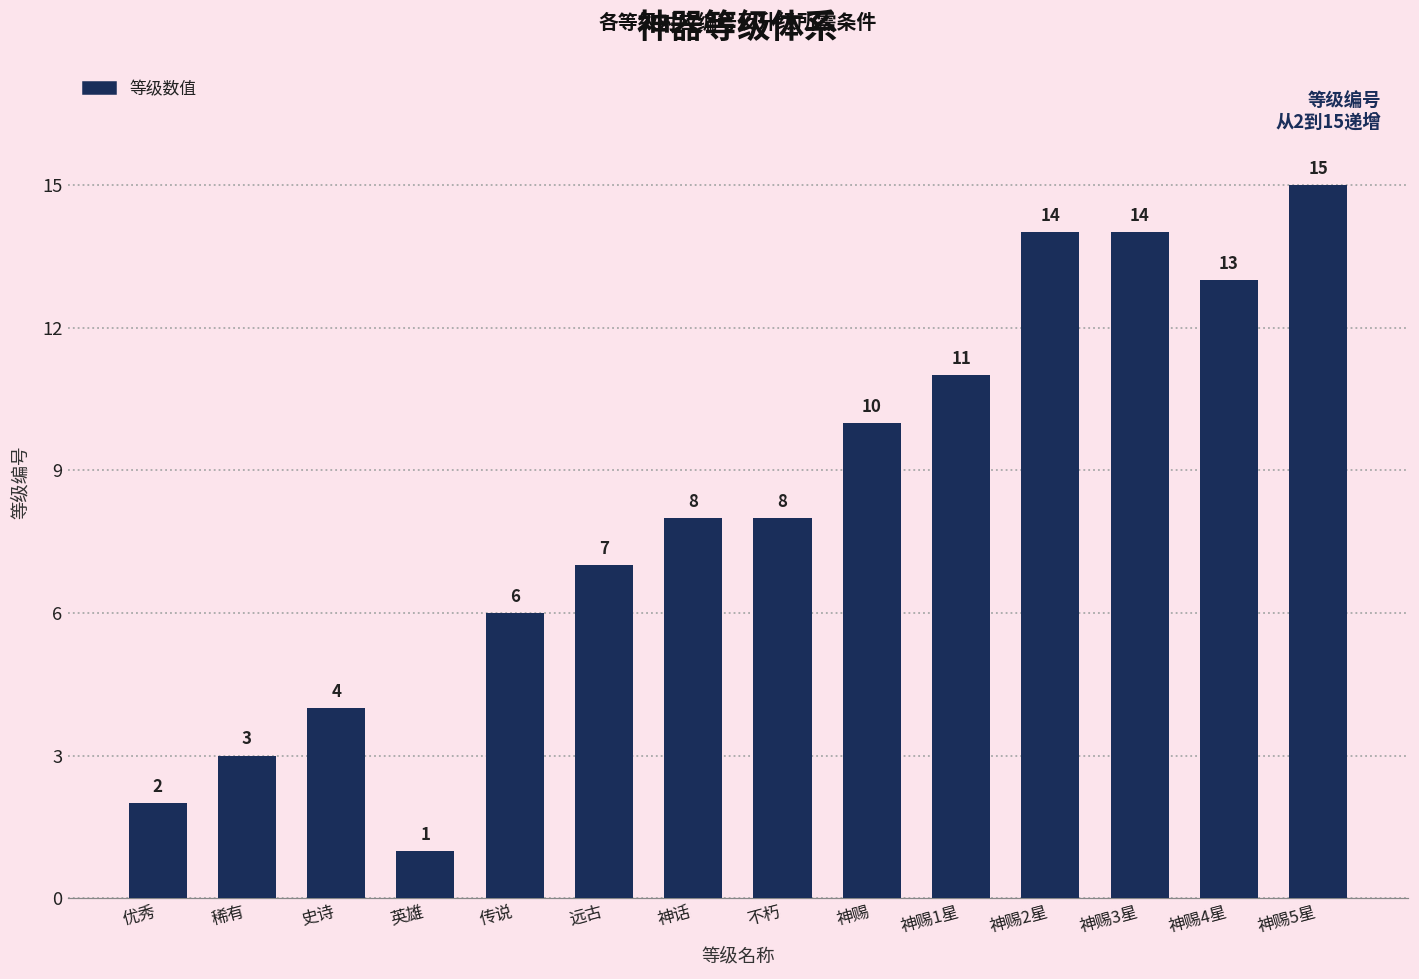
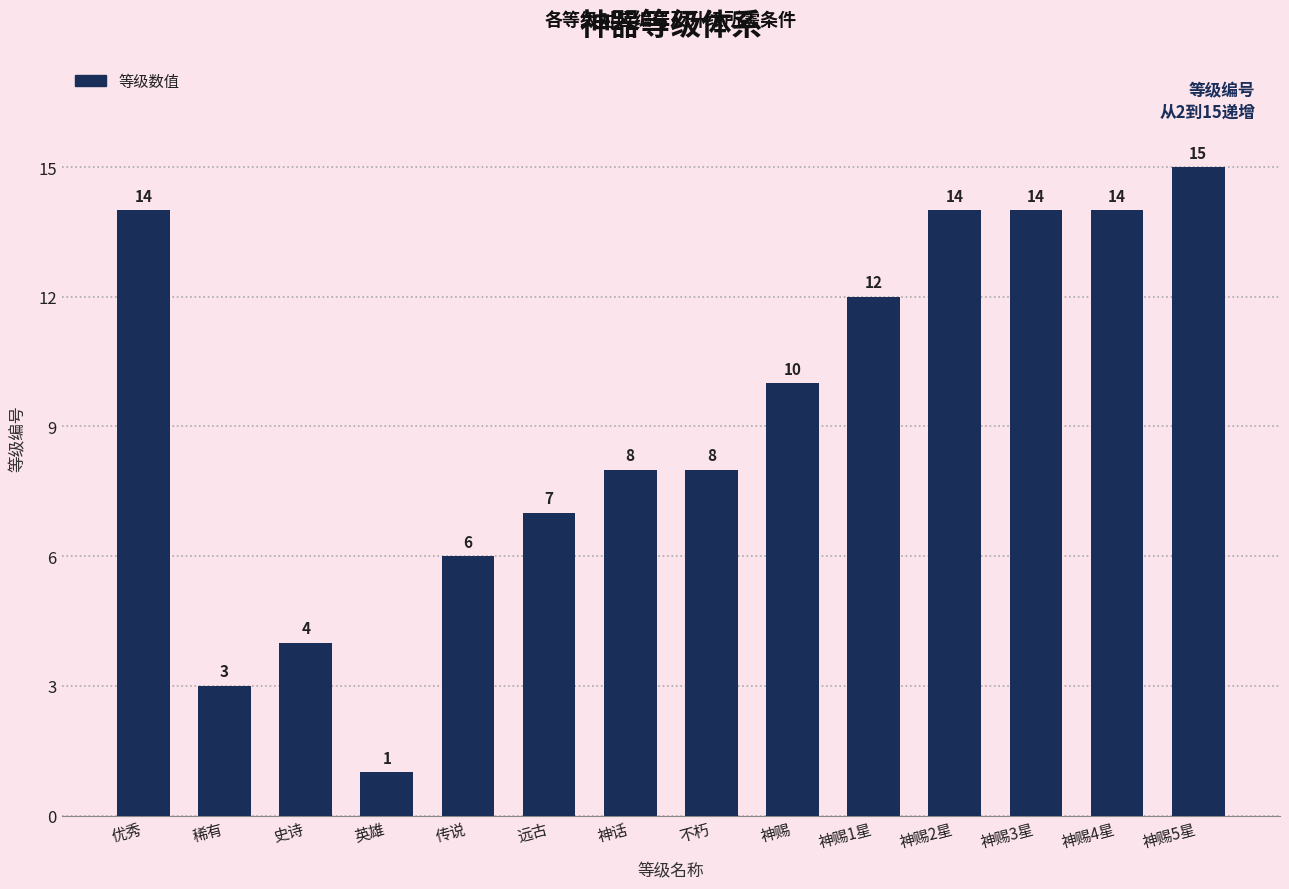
  {
-   "优秀": 2,
+   "优秀": 14,
    "稀有": 3,
    "史诗": 4,
    "英雄": 1,
    "传说": 6,
    "远古": 7,
    "神话": 8,
    "不朽": 8,
    "神赐": 10,
-   "神赐1星": 11,
+   "神赐1星": 12,
    "神赐2星": 14,
    "神赐3星": 14,
-   "神赐4星": 13,
+   "神赐4星": 14,
    "神赐5星": 15
  }
